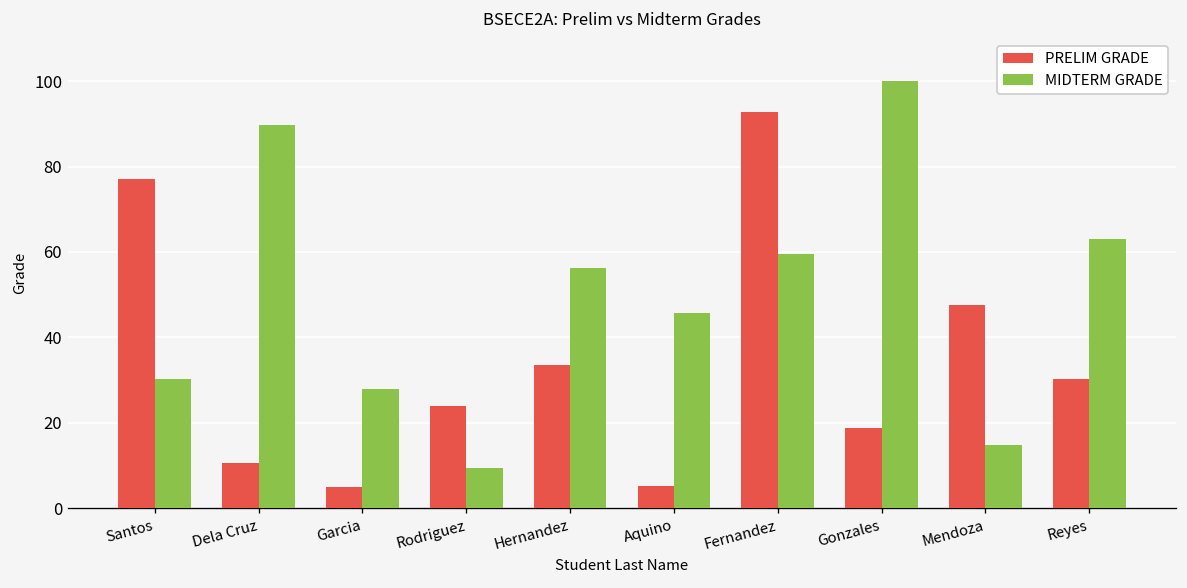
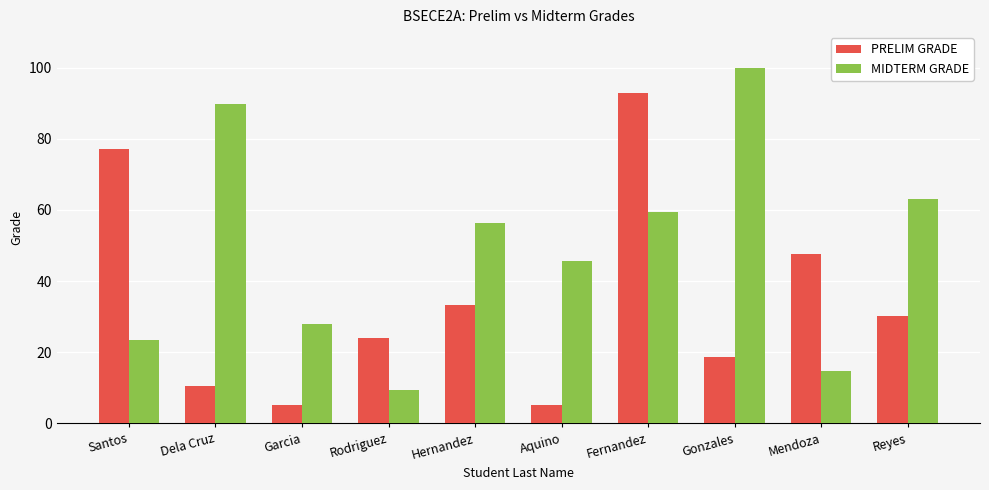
  {
    "PRELIM GRADE": {
      "Santos": 77,
      "Dela Cruz": 10,
      "Garcia": 5,
      "Rodriguez": 24,
      "Hernandez": 33,
      "Aquino": 5,
      "Fernandez": 93,
      "Gonzales": 19,
      "Mendoza": 48,
      "Reyes": 30
    },
    "MIDTERM GRADE": {
-     "Santos": 30,
+     "Santos": 23,
      "Dela Cruz": 90,
      "Garcia": 28,
      "Rodriguez": 9,
      "Hernandez": 56,
      "Aquino": 46,
      "Fernandez": 60,
      "Gonzales": 100,
      "Mendoza": 15,
      "Reyes": 63
    }
  }
